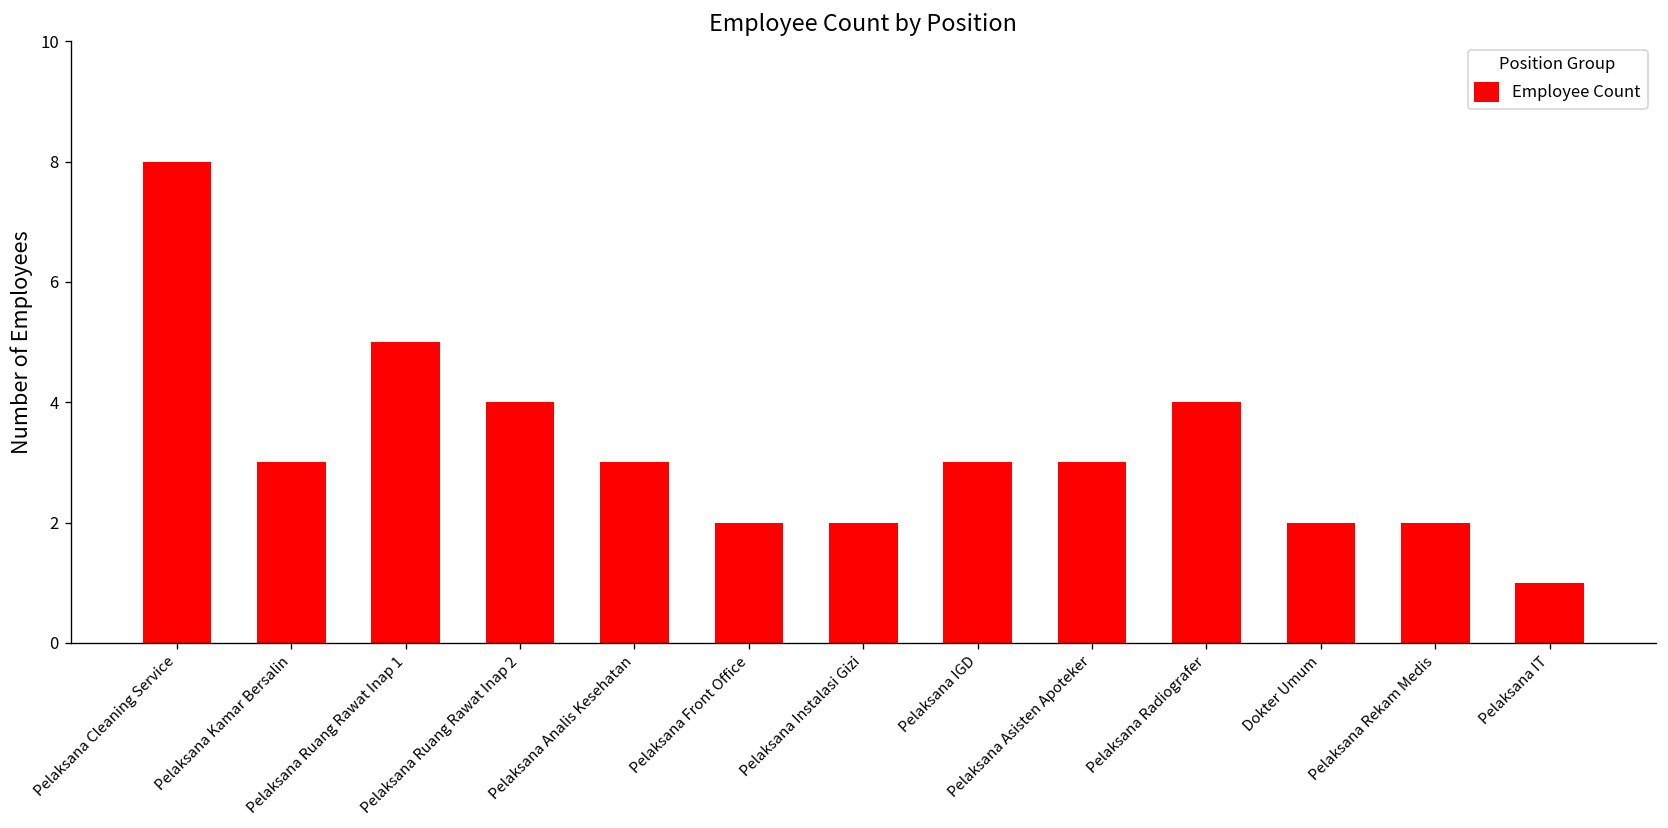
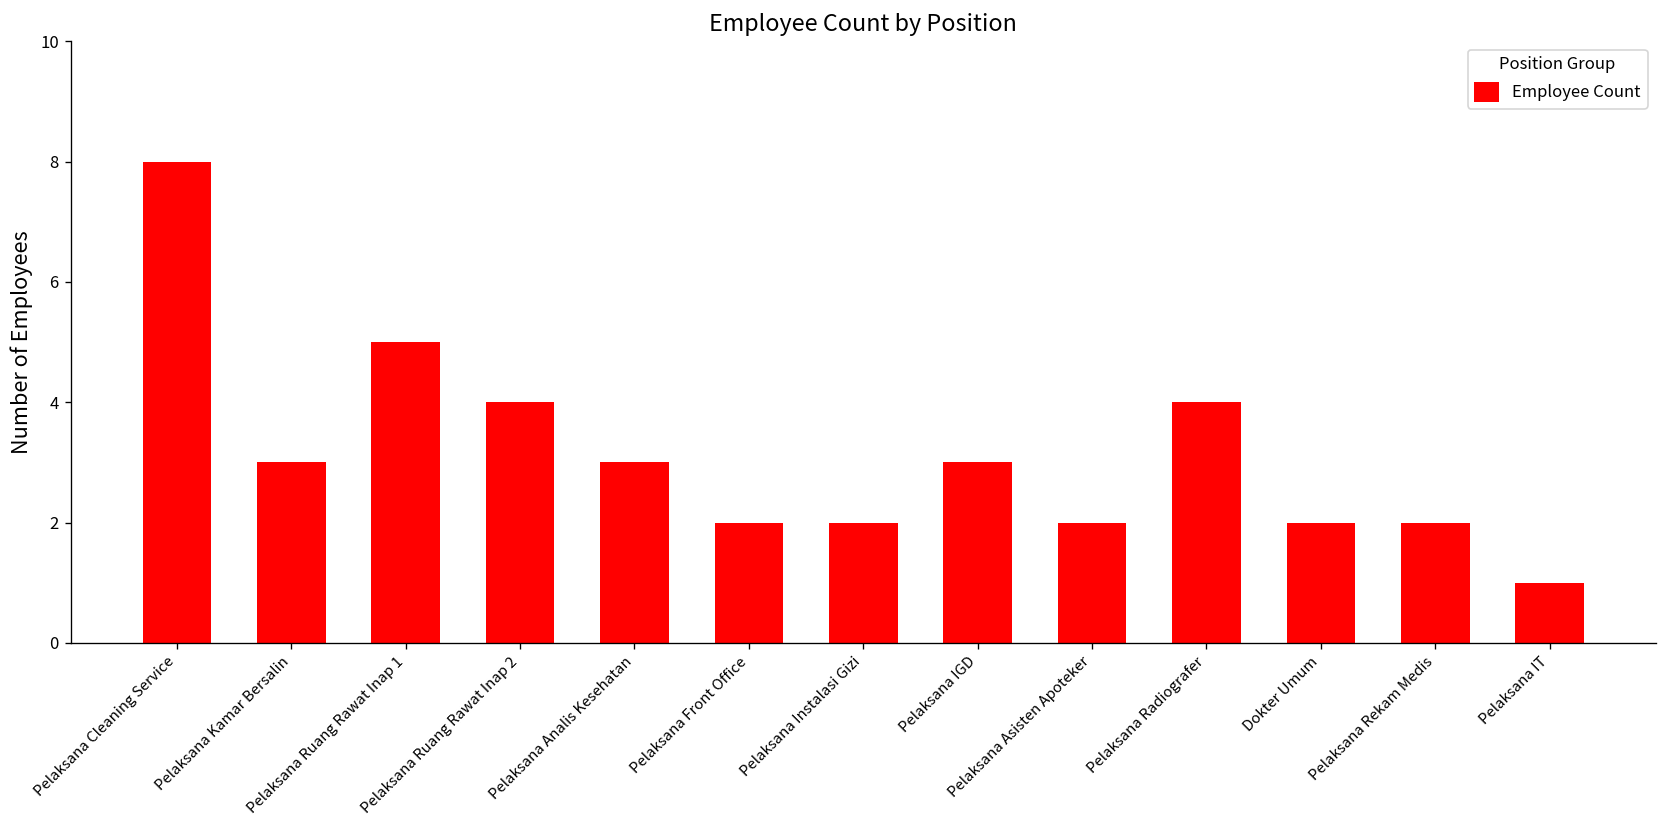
  {
    "Pelaksana Cleaning Service": 8,
    "Pelaksana Kamar Bersalin": 3,
    "Pelaksana Ruang Rawat Inap 1": 5,
    "Pelaksana Ruang Rawat Inap 2": 4,
    "Pelaksana Analis Kesehatan": 3,
    "Pelaksana Front Office": 2,
    "Pelaksana Instalasi Gizi": 2,
    "Pelaksana IGD": 3,
-   "Pelaksana Asisten Apoteker": 3,
+   "Pelaksana Asisten Apoteker": 2,
    "Pelaksana Radiografer": 4,
    "Dokter Umum": 2,
    "Pelaksana Rekam Medis": 2,
    "Pelaksana IT": 1
  }
